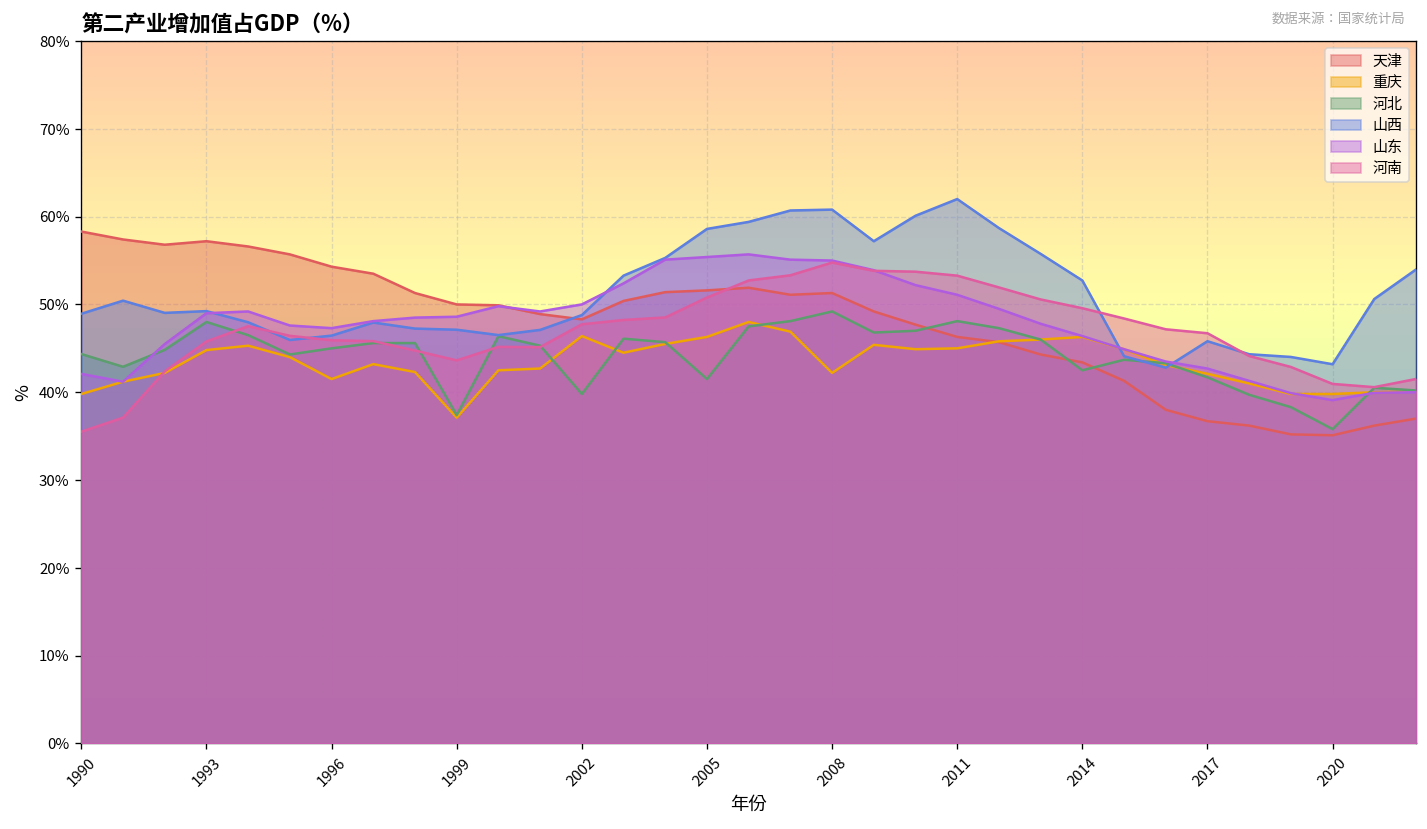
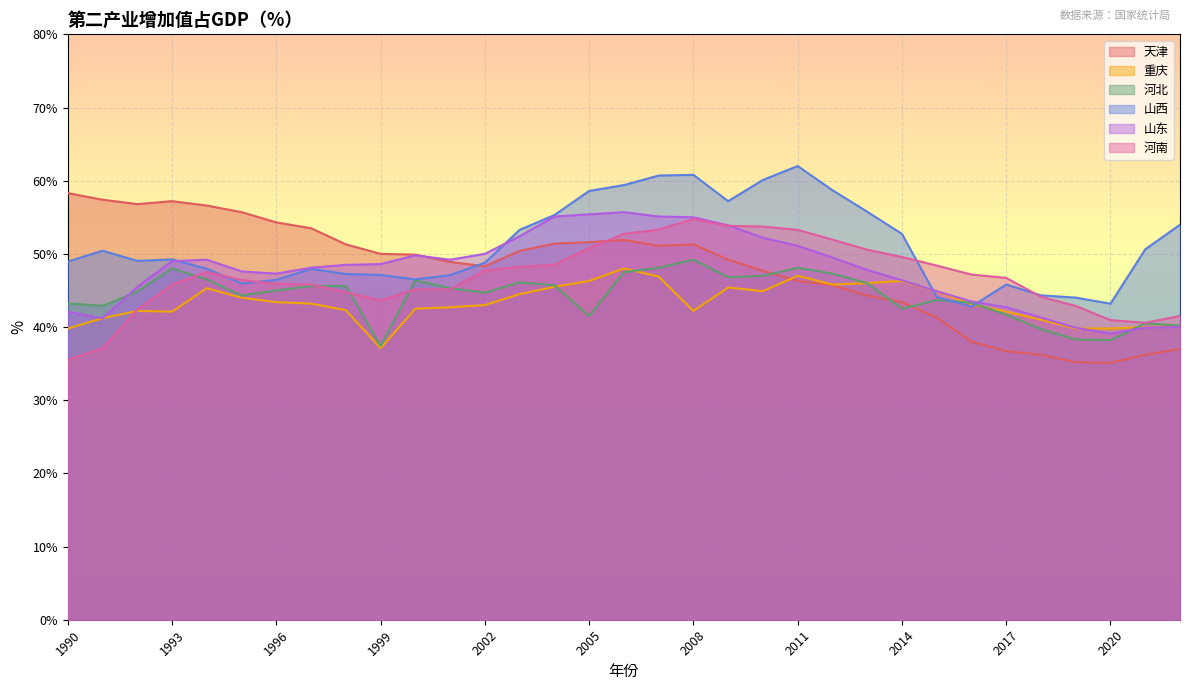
  {
    "重庆": {
      "1990": "40%",
-     "1993": "45%",
-     "1996": "42%",
-     "2002": "46%",
+     "1993": "42%",
+     "1996": "43%",
+     "2002": "43%",
      "2005": "46%",
      "2008": "42%",
-     "2011": "45%",
+     "2011": "47%",
      "2017": "42%",
      "2020": "40%"
    },
    "河北": {
-     "1990": "44%",
+     "1990": "43%",
      "1993": "48%",
      "1996": "45%",
-     "2002": "40%",
+     "2002": "45%",
      "2005": "42%",
      "2008": "49%",
      "2011": "48%",
      "2014": "43%",
      "2017": "42%",
-     "2020": "36%"
+     "2020": "38%"
    }
  }
